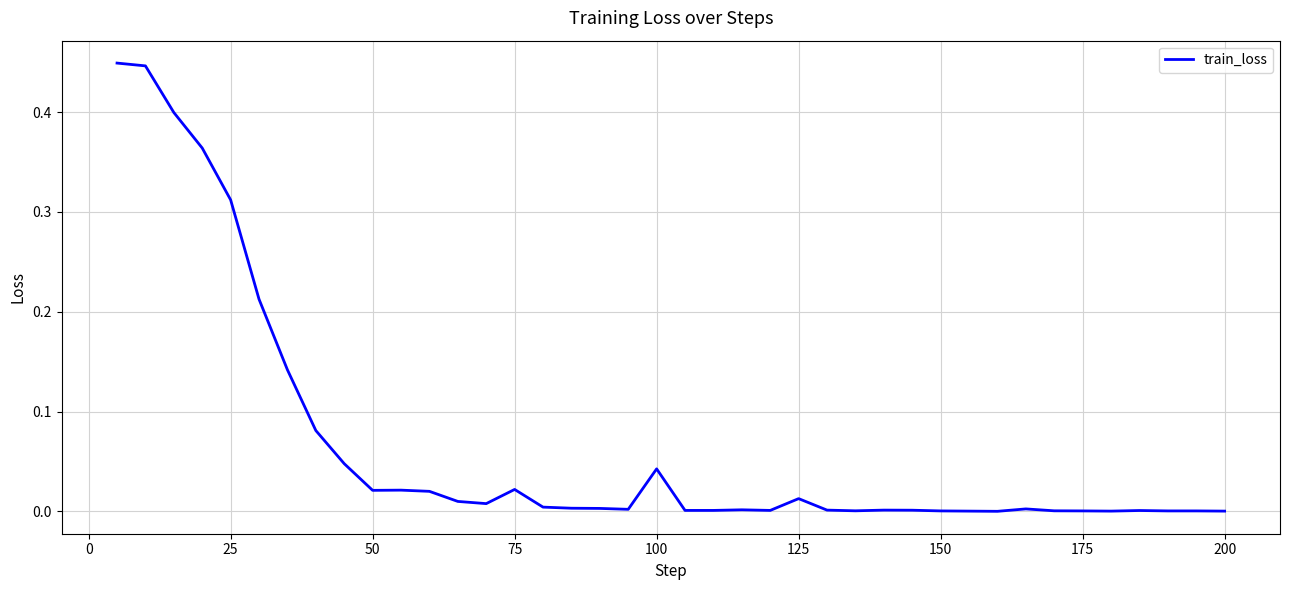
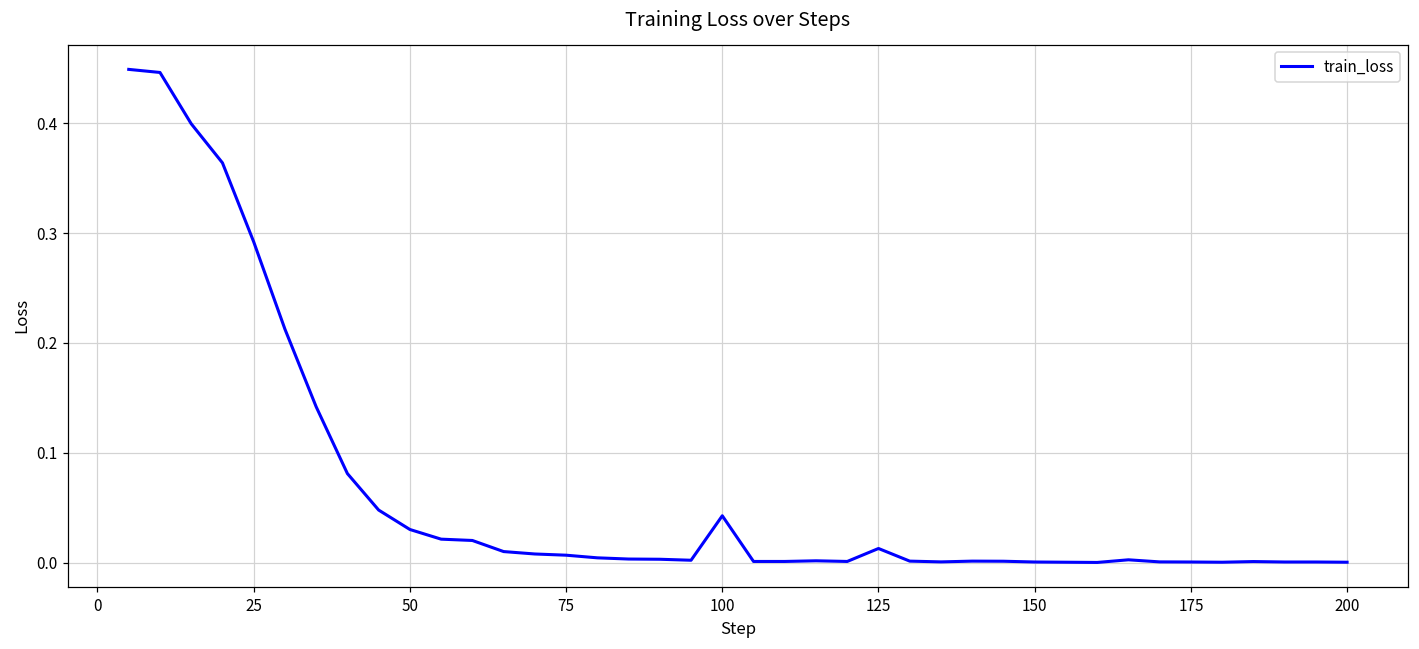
  {
-   "25": 0.31,
-   "50": 0.02,
-   "75": 0.02,
+   "25": 0.29,
+   "50": 0.03,
+   "75": 0.01,
    "100": 0.04,
    "125": 0.01,
    "150": 0.00,
    "175": 0.00,
    "200": 0.00
  }
